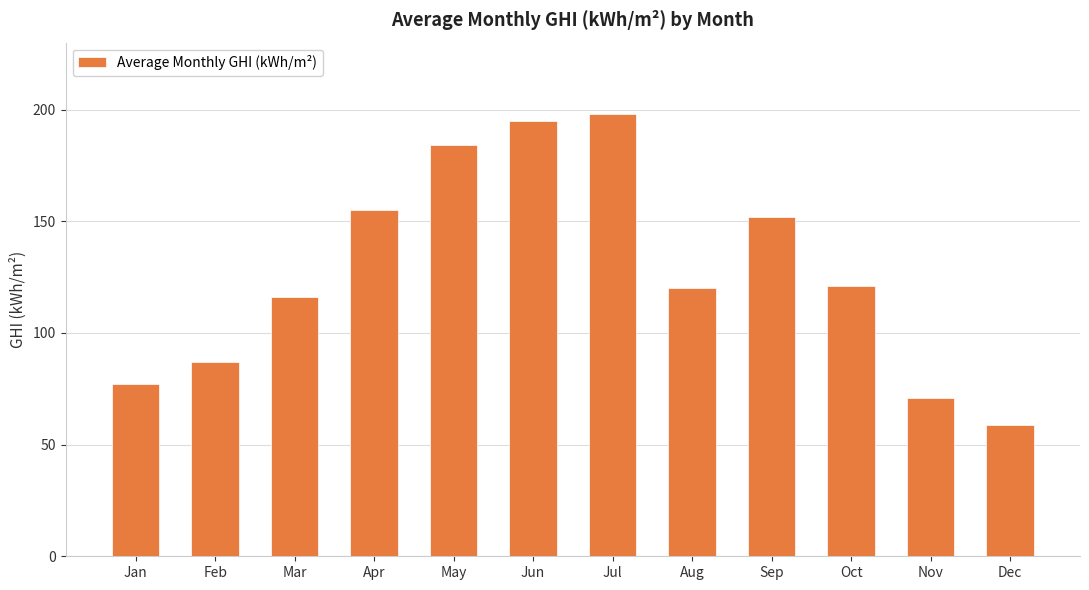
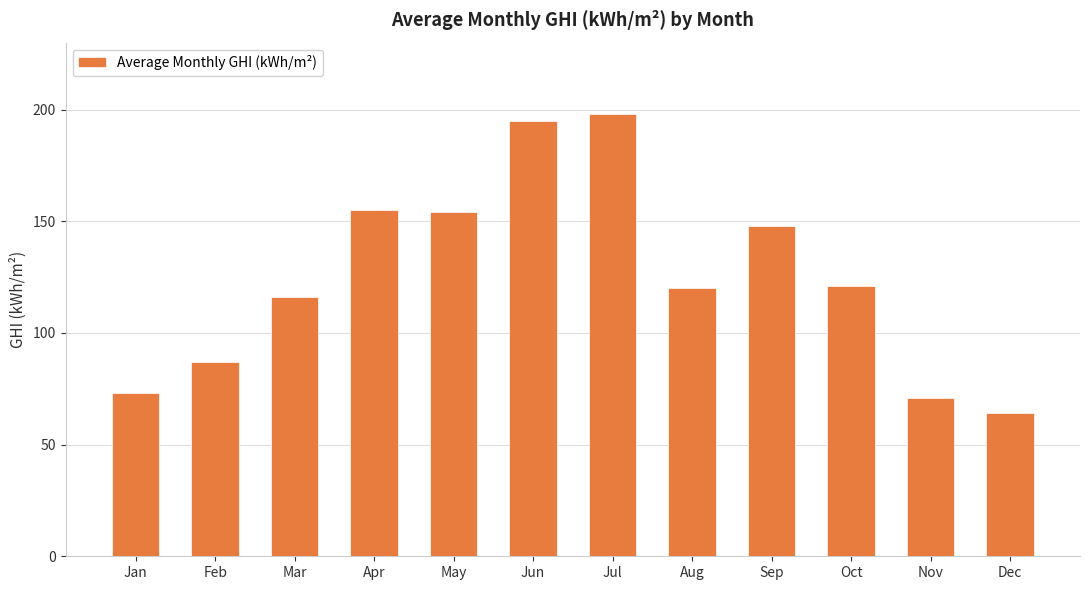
  {
-   "Jan": 77,
+   "Jan": 73,
    "Feb": 87,
    "Mar": 116,
    "Apr": 155,
-   "May": 184,
+   "May": 154,
    "Jun": 195,
    "Jul": 198,
    "Aug": 120,
-   "Sep": 152,
+   "Sep": 148,
    "Oct": 121,
    "Nov": 71,
-   "Dec": 59
+   "Dec": 64
  }
